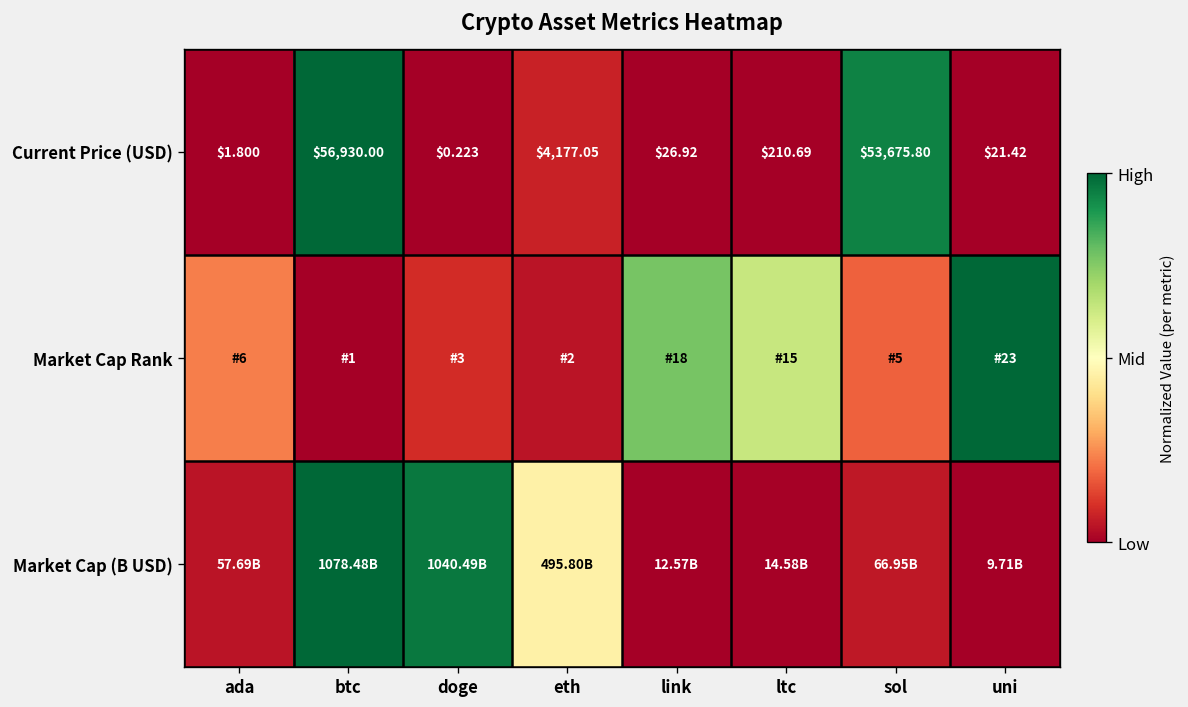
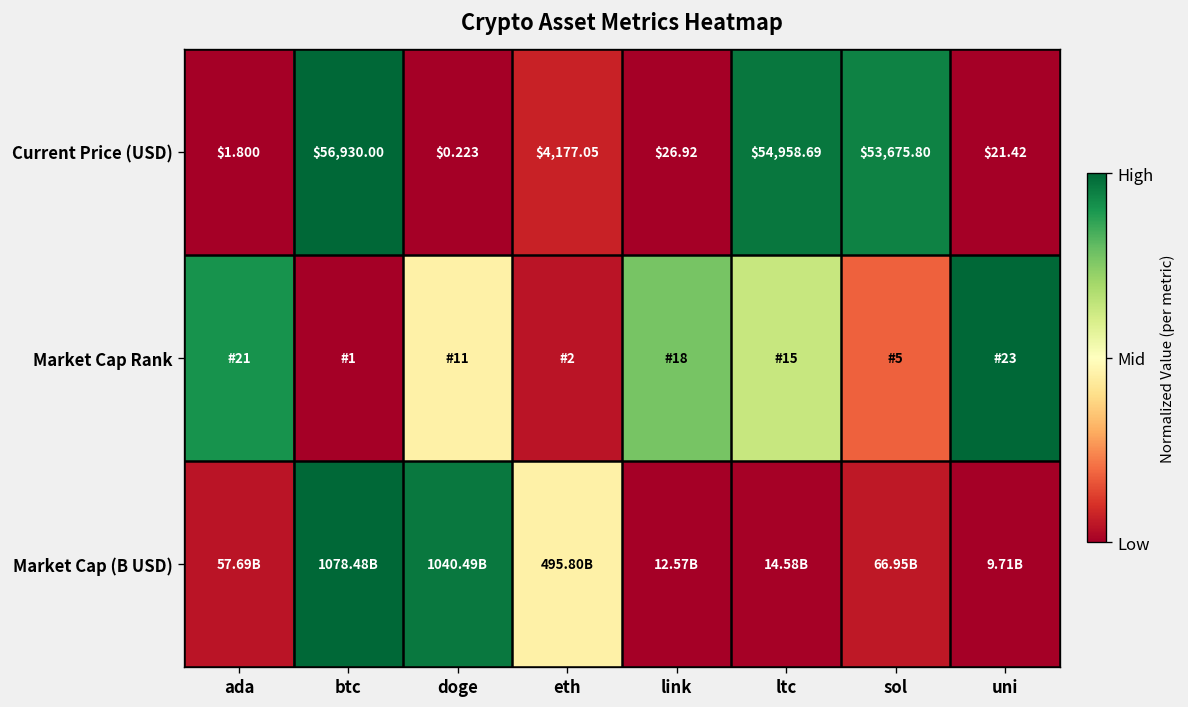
  {
    "Current Price (USD)": {
      "ada": "$1.800",
      "btc": "$56,930.00",
      "doge": "$0.223",
      "eth": "$4,177.05",
      "link": "$26.92",
-     "ltc": "$210.69",
+     "ltc": "$54,958.69",
      "sol": "$53,675.80",
      "uni": "$21.42"
    },
    "Market Cap Rank": {
-     "ada": "6",
+     "ada": "21",
      "btc": "1",
-     "doge": "3",
+     "doge": "11",
      "eth": "2",
      "link": "18",
      "ltc": "15",
      "sol": "5",
      "uni": "23"
    },
    "Market Cap (B USD)": {
      "ada": "57.69B",
      "btc": "1078.48B",
      "doge": "1040.49B",
      "eth": "495.80B",
      "link": "12.57B",
      "ltc": "14.58B",
      "sol": "66.95B",
      "uni": "9.71B"
    }
  }
